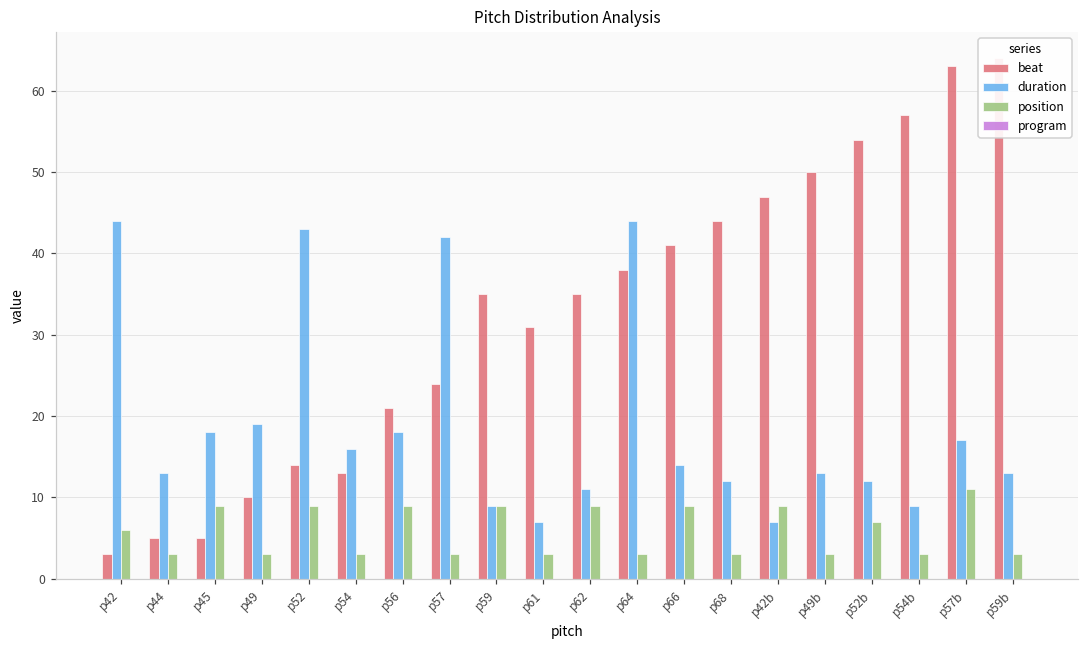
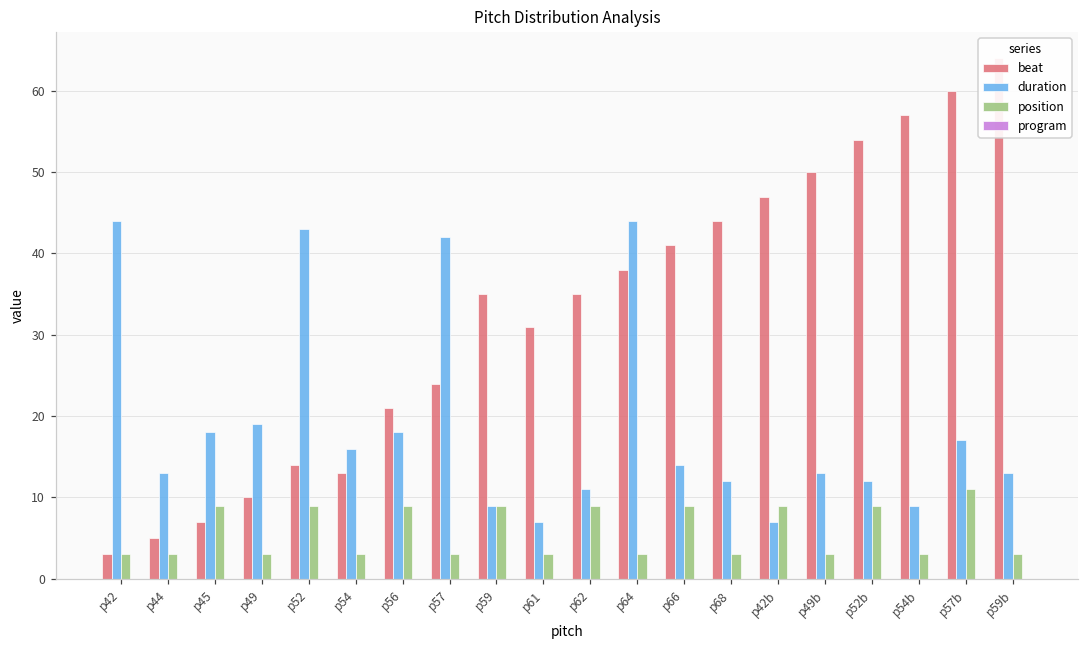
  {
    "beat": {
      "p42": 3,
      "p44": 5,
-     "p45": 5,
+     "p45": 7,
      "p49": 10,
      "p52": 14,
      "p54": 13,
      "p56": 21,
      "p57": 24,
      "p59": 35,
      "p61": 31,
      "p62": 35,
      "p64": 38,
      "p66": 41,
      "p68": 44,
      "p42b": 47,
      "p49b": 50,
      "p52b": 54,
      "p54b": 57,
-     "p57b": 63
+     "p57b": 60
    },
    "duration": {
      "p42": 44,
      "p44": 13,
      "p45": 18,
      "p49": 19,
      "p52": 43,
      "p54": 16,
      "p56": 18,
      "p57": 42,
      "p59": 9,
      "p61": 7,
      "p62": 11,
      "p64": 44,
      "p66": 14,
      "p68": 12,
      "p42b": 7,
      "p49b": 13,
      "p52b": 12,
      "p54b": 9,
      "p57b": 17,
      "p59b": 13
    },
    "position": {
-     "p42": 6,
+     "p42": 3,
      "p44": 3,
      "p45": 9,
      "p49": 3,
      "p52": 9,
      "p54": 3,
      "p56": 9,
      "p57": 3,
      "p59": 9,
      "p61": 3,
      "p62": 9,
      "p64": 3,
      "p66": 9,
      "p68": 3,
      "p42b": 9,
      "p49b": 3,
-     "p52b": 7,
+     "p52b": 9,
      "p54b": 3,
      "p57b": 11,
      "p59b": 3
    },
    "program": {
      "p42": 0,
      "p44": 0,
      "p45": 0,
      "p49": 0,
      "p52": 0,
      "p54": 0,
      "p56": 0,
      "p57": 0,
      "p59": 0,
      "p61": 0,
      "p62": 0,
      "p64": 0,
      "p66": 0,
      "p68": 0,
      "p42b": 0,
      "p49b": 0,
      "p52b": 0,
      "p54b": 0,
      "p57b": 0,
      "p59b": 0
    }
  }
